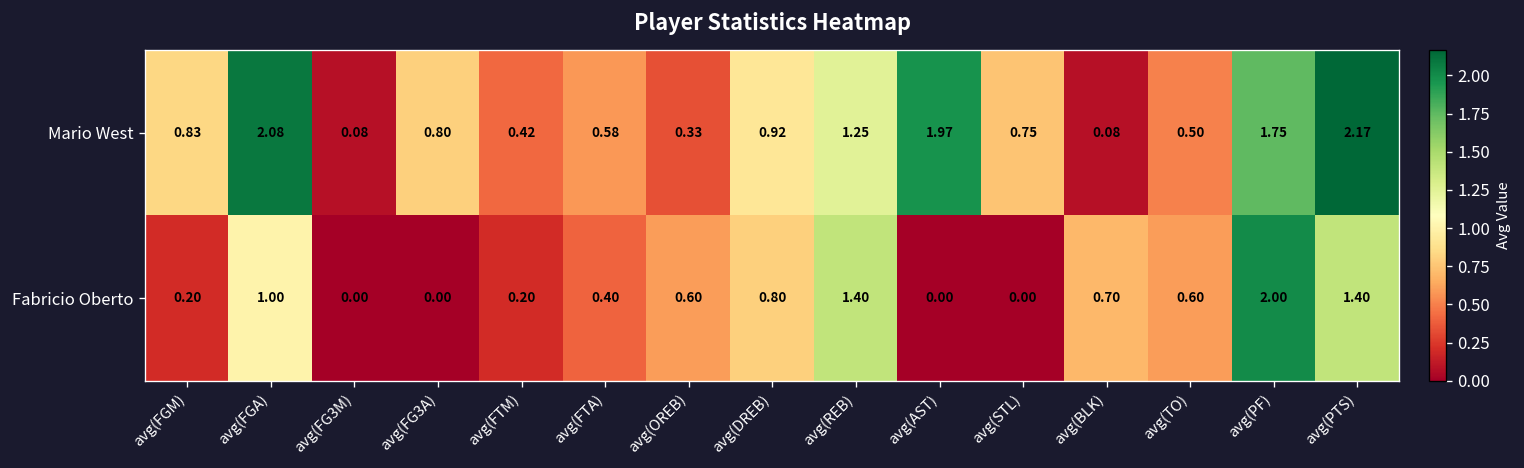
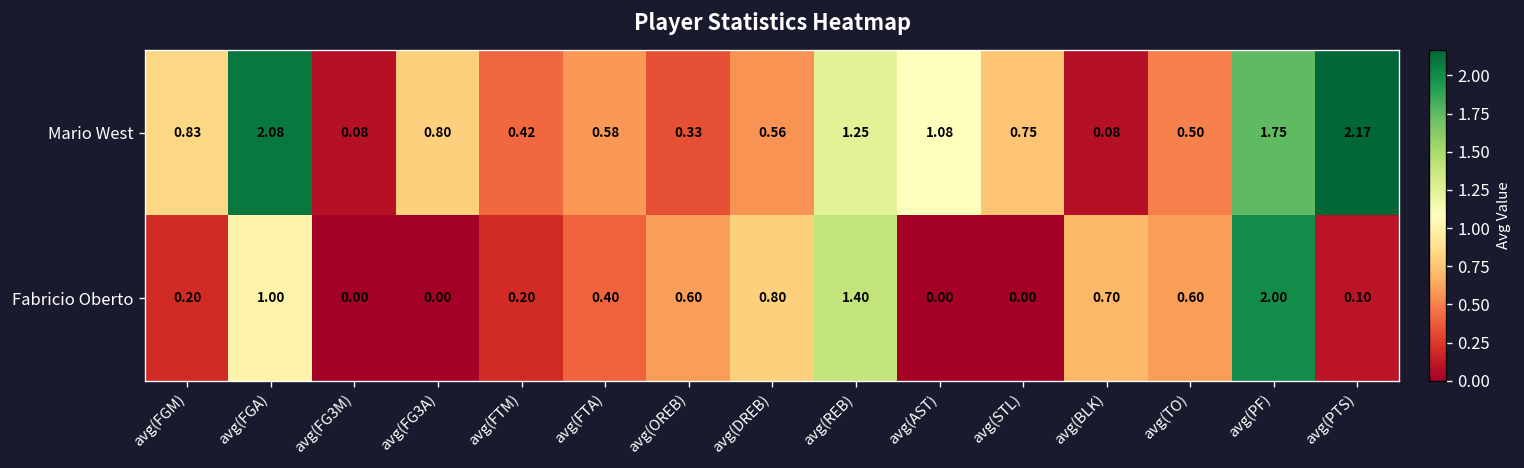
  {
    "Mario West": {
      "avg(FGM)": 0.83,
      "avg(FGA)": 2.08,
      "avg(FG3M)": 0.08,
      "avg(FG3A)": 0.80,
      "avg(FTM)": 0.42,
      "avg(FTA)": 0.58,
      "avg(OREB)": 0.33,
-     "avg(DREB)": 0.92,
+     "avg(DREB)": 0.56,
      "avg(REB)": 1.25,
-     "avg(AST)": 1.97,
+     "avg(AST)": 1.08,
      "avg(STL)": 0.75,
      "avg(BLK)": 0.08,
      "avg(TO)": 0.50,
      "avg(PF)": 1.75,
      "avg(PTS)": 2.17
    },
    "Fabricio Oberto": {
      "avg(FGM)": 0.20,
      "avg(FGA)": 1.00,
      "avg(FG3M)": 0.00,
      "avg(FG3A)": 0.00,
      "avg(FTM)": 0.20,
      "avg(FTA)": 0.40,
      "avg(OREB)": 0.60,
      "avg(DREB)": 0.80,
      "avg(REB)": 1.40,
      "avg(AST)": 0.00,
      "avg(STL)": 0.00,
      "avg(BLK)": 0.70,
      "avg(TO)": 0.60,
      "avg(PF)": 2.00,
-     "avg(PTS)": 1.40
+     "avg(PTS)": 0.10
    }
  }
